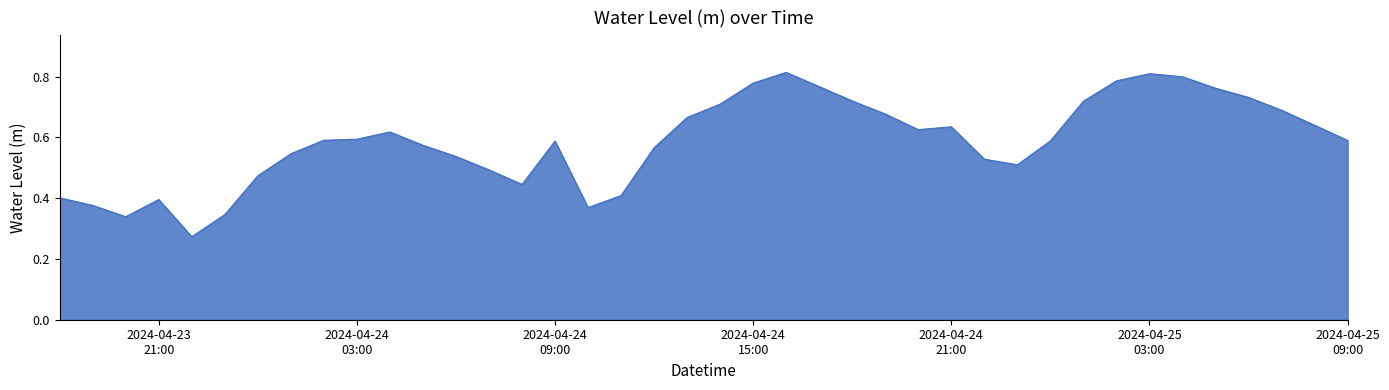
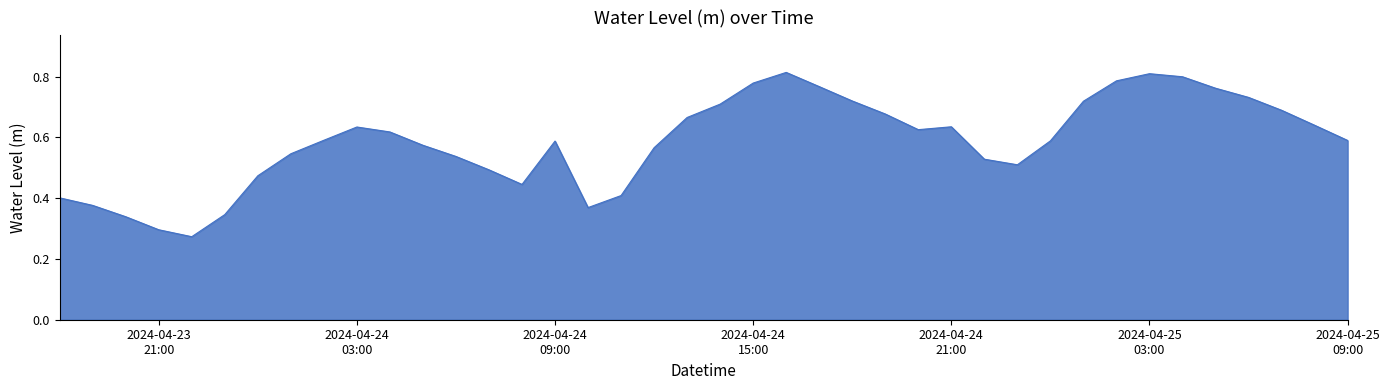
  {
-   "2024-04-23 21:00": 0.40,
-   "2024-04-24 03:00": 0.59,
+   "2024-04-23 21:00": 0.30,
+   "2024-04-24 03:00": 0.63,
    "2024-04-24 09:00": 0.59,
    "2024-04-24 15:00": 0.78,
    "2024-04-24 21:00": 0.63,
    "2024-04-25 03:00": 0.81,
    "2024-04-25 09:00": 0.59
  }
